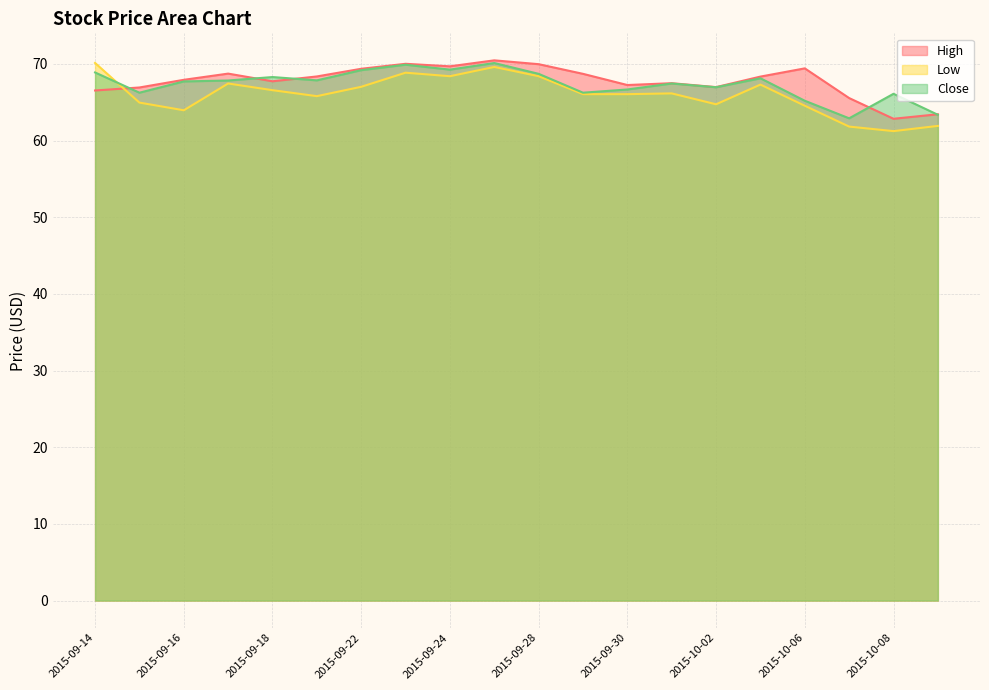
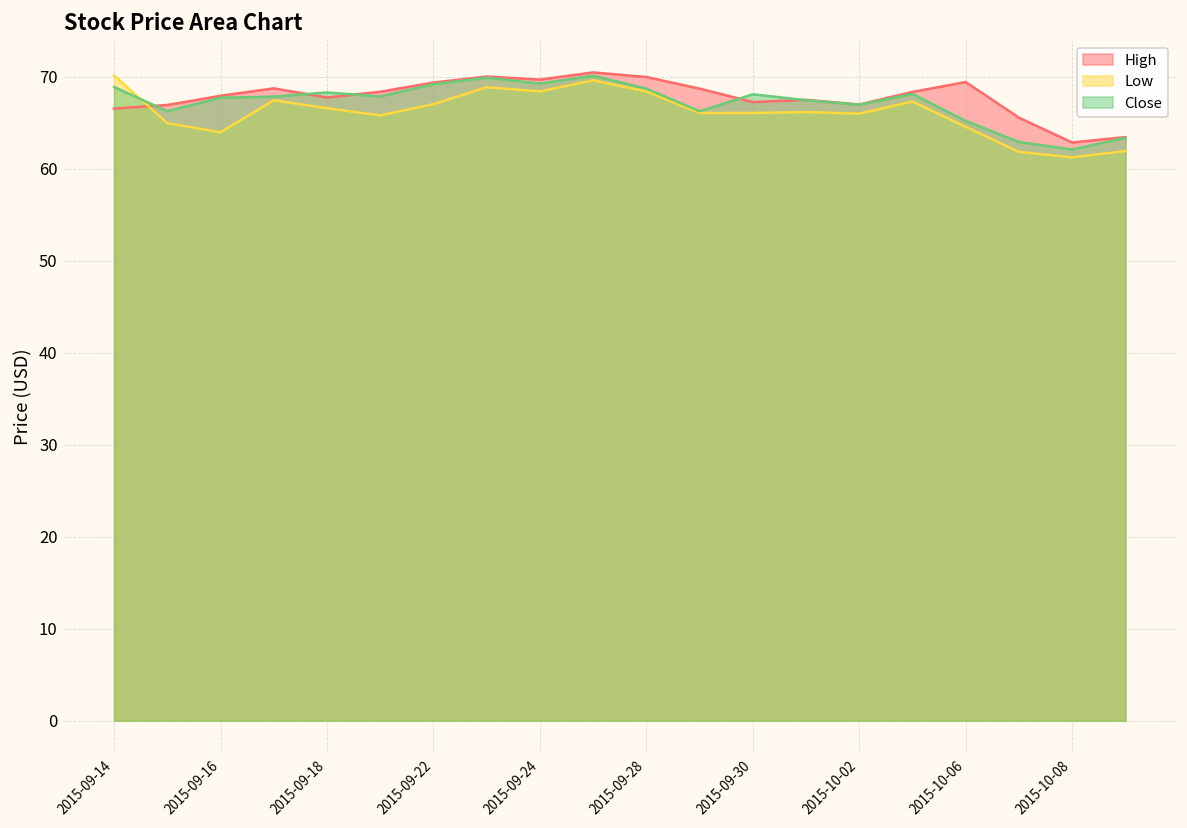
  {
    "High": {
      "2015-09-14": 67,
      "2015-09-18": 68,
      "2015-09-24": 70,
      "2015-09-28": 70,
      "2015-09-30": 67,
      "2015-10-06": 69,
      "2015-10-08": 63
    },
    "Low": {
      "2015-09-14": 70,
      "2015-09-16": 64,
      "2015-09-18": 67,
      "2015-09-22": 67,
      "2015-09-24": 68,
      "2015-09-30": 66,
-     "2015-10-02": 65,
+     "2015-10-02": 66,
      "2015-10-06": 65,
      "2015-10-08": 61
    },
    "Close": {
      "2015-09-14": 69,
      "2015-09-18": 68,
      "2015-09-24": 69,
-     "2015-09-30": 67,
+     "2015-09-30": 68,
      "2015-10-06": 65,
-     "2015-10-08": 66
+     "2015-10-08": 62
    }
  }
